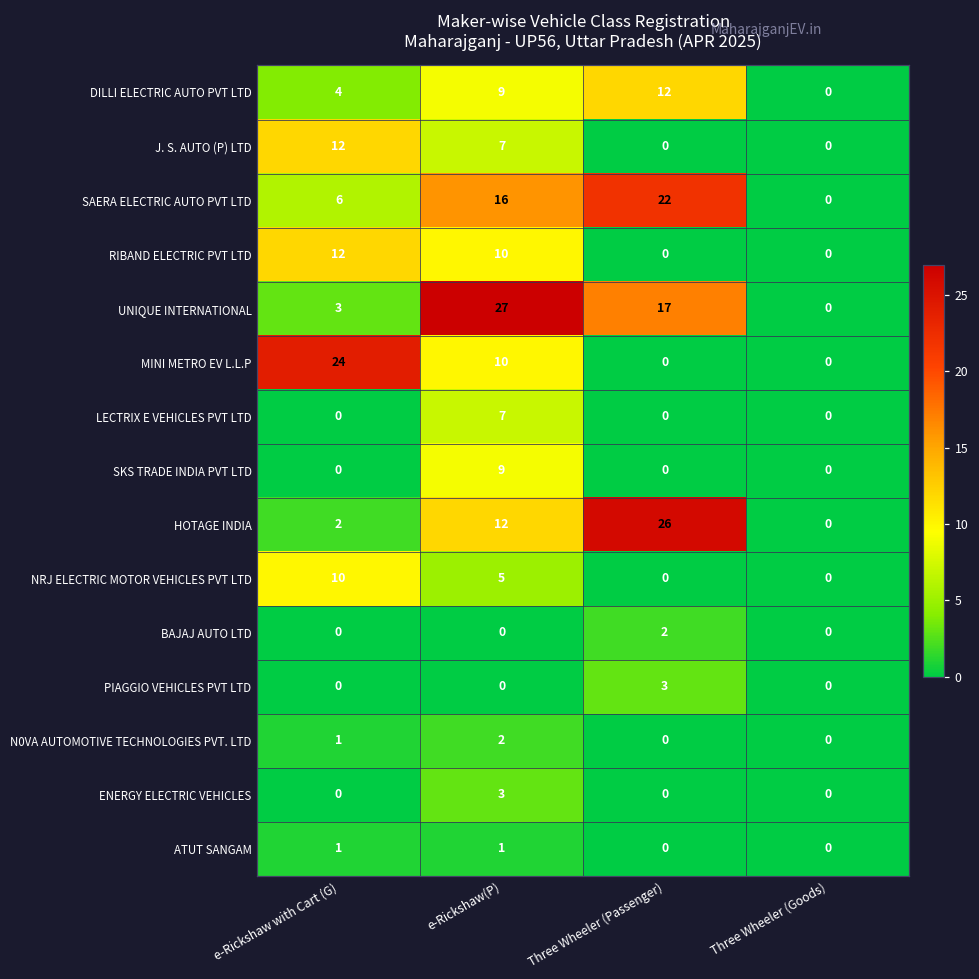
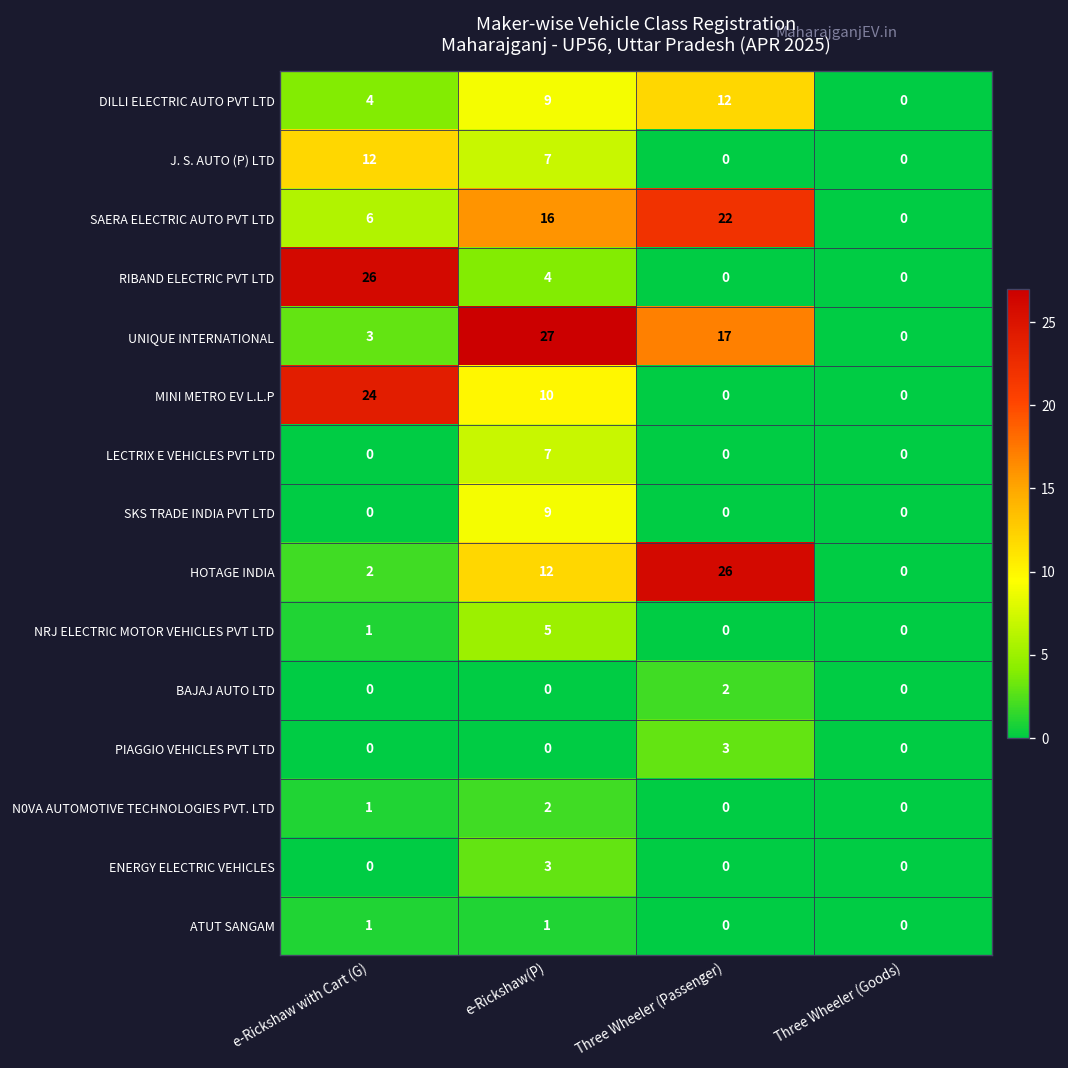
  {
    "DILLI ELECTRIC AUTO PVT LTD": {
      "e-Rickshaw with Cart (G)": 4,
      "e-Rickshaw(P)": 9,
      "Three Wheeler (Passenger)": 12,
      "Three Wheeler (Goods)": 0
    },
    "J. S. AUTO (P) LTD": {
      "e-Rickshaw with Cart (G)": 12,
      "e-Rickshaw(P)": 7,
      "Three Wheeler (Passenger)": 0,
      "Three Wheeler (Goods)": 0
    },
    "SAERA ELECTRIC AUTO PVT LTD": {
      "e-Rickshaw with Cart (G)": 6,
      "e-Rickshaw(P)": 16,
      "Three Wheeler (Passenger)": 22,
      "Three Wheeler (Goods)": 0
    },
    "RIBAND ELECTRIC PVT LTD": {
-     "e-Rickshaw with Cart (G)": 12,
-     "e-Rickshaw(P)": 10,
+     "e-Rickshaw with Cart (G)": 26,
+     "e-Rickshaw(P)": 4,
      "Three Wheeler (Passenger)": 0,
      "Three Wheeler (Goods)": 0
    },
    "UNIQUE INTERNATIONAL": {
      "e-Rickshaw with Cart (G)": 3,
      "e-Rickshaw(P)": 27,
      "Three Wheeler (Passenger)": 17,
      "Three Wheeler (Goods)": 0
    },
    "MINI METRO EV L.L.P": {
      "e-Rickshaw with Cart (G)": 24,
      "e-Rickshaw(P)": 10,
      "Three Wheeler (Passenger)": 0,
      "Three Wheeler (Goods)": 0
    },
    "LECTRIX E VEHICLES PVT LTD": {
      "e-Rickshaw with Cart (G)": 0,
      "e-Rickshaw(P)": 7,
      "Three Wheeler (Passenger)": 0,
      "Three Wheeler (Goods)": 0
    },
    "SKS TRADE INDIA PVT LTD": {
      "e-Rickshaw with Cart (G)": 0,
      "e-Rickshaw(P)": 9,
      "Three Wheeler (Passenger)": 0,
      "Three Wheeler (Goods)": 0
    },
    "HOTAGE INDIA": {
      "e-Rickshaw with Cart (G)": 2,
      "e-Rickshaw(P)": 12,
      "Three Wheeler (Passenger)": 26,
      "Three Wheeler (Goods)": 0
    },
    "NRJ ELECTRIC MOTOR VEHICLES PVT LTD": {
-     "e-Rickshaw with Cart (G)": 10,
+     "e-Rickshaw with Cart (G)": 1,
      "e-Rickshaw(P)": 5,
      "Three Wheeler (Passenger)": 0,
      "Three Wheeler (Goods)": 0
    },
    "BAJAJ AUTO LTD": {
      "e-Rickshaw with Cart (G)": 0,
      "e-Rickshaw(P)": 0,
      "Three Wheeler (Passenger)": 2,
      "Three Wheeler (Goods)": 0
    },
    "PIAGGIO VEHICLES PVT LTD": {
      "e-Rickshaw with Cart (G)": 0,
      "e-Rickshaw(P)": 0,
      "Three Wheeler (Passenger)": 3,
      "Three Wheeler (Goods)": 0
    },
    "N0VA AUTOMOTIVE TECHNOLOGIES PVT. LTD": {
      "e-Rickshaw with Cart (G)": 1,
      "e-Rickshaw(P)": 2,
      "Three Wheeler (Passenger)": 0,
      "Three Wheeler (Goods)": 0
    },
    "ENERGY ELECTRIC VEHICLES": {
      "e-Rickshaw with Cart (G)": 0,
      "e-Rickshaw(P)": 3,
      "Three Wheeler (Passenger)": 0,
      "Three Wheeler (Goods)": 0
    },
    "ATUT SANGAM": {
      "e-Rickshaw with Cart (G)": 1,
      "e-Rickshaw(P)": 1,
      "Three Wheeler (Passenger)": 0,
      "Three Wheeler (Goods)": 0
    }
  }
